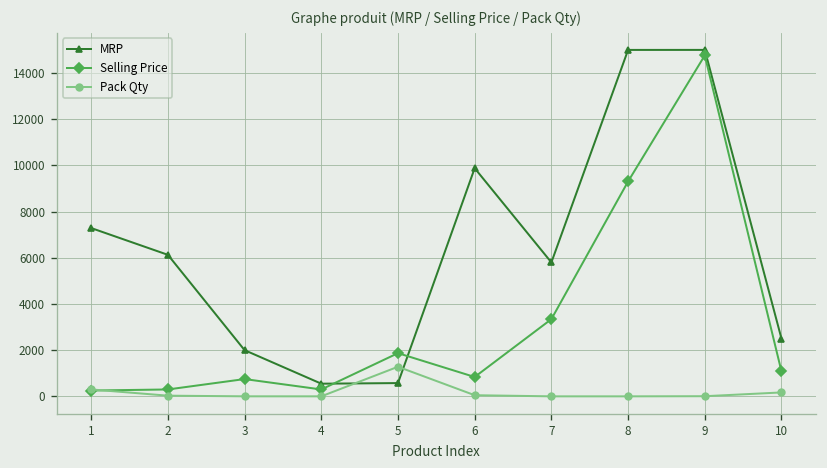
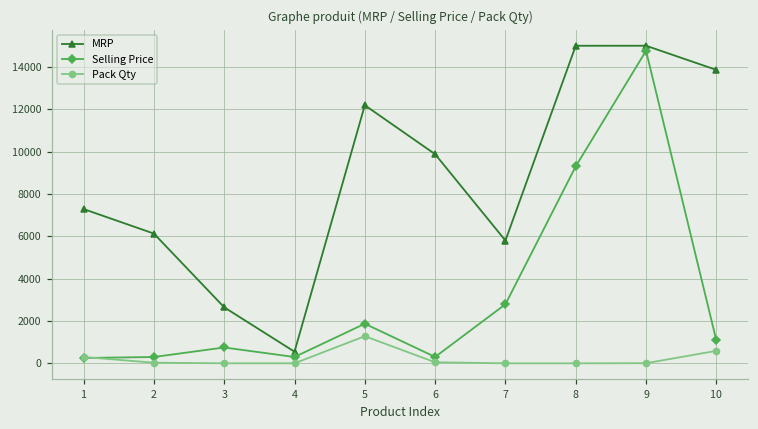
  {
    "MRP": {
      "1": 7300,
      "2": 6100,
-     "3": 2000,
+     "3": 2600,
      "4": 500,
-     "5": 600,
+     "5": 12200,
      "6": 9900,
      "7": 5800,
      "8": 15000,
      "9": 15000,
-     "10": 2500
+     "10": 13900
    },
    "Selling Price": {
      "2": 300,
      "3": 700,
      "4": 300,
      "5": 1900,
-     "6": 800,
-     "7": 3300,
+     "6": 300,
+     "7": 2800,
      "8": 9300,
      "9": 14800,
      "10": 1100
    },
    "Pack Qty": {
      "2": 0,
      "3": 0,
      "4": 0,
      "5": 1300,
      "6": 100,
      "7": 0,
      "8": 0,
      "9": 0,
-     "10": 200
+     "10": 600
    }
  }
